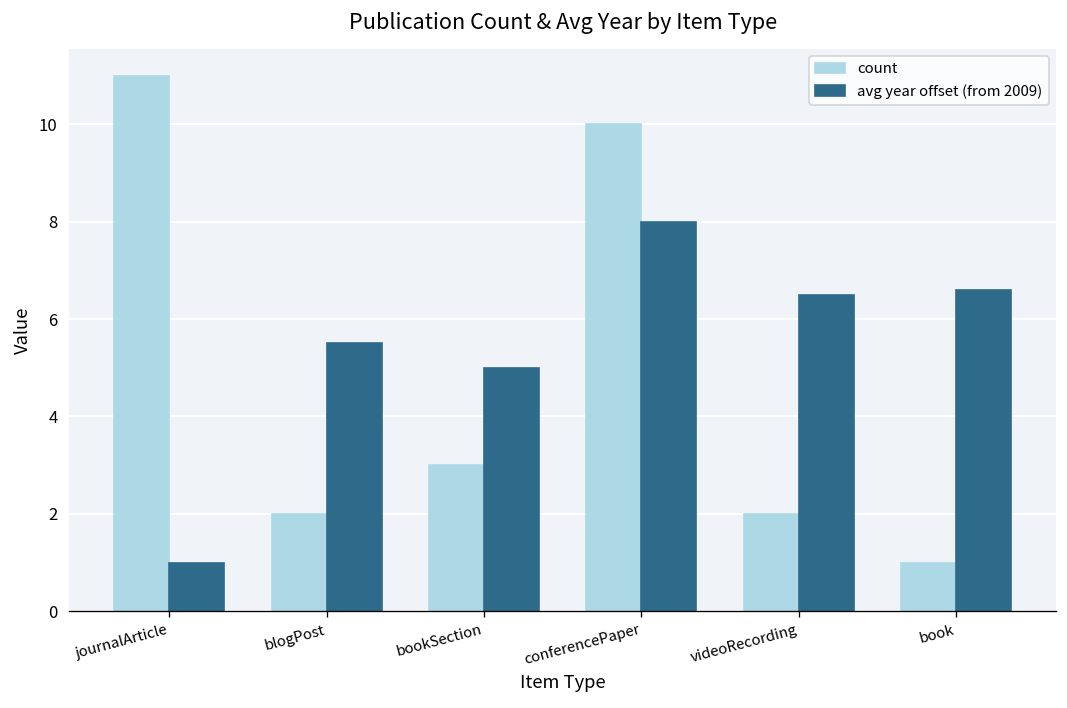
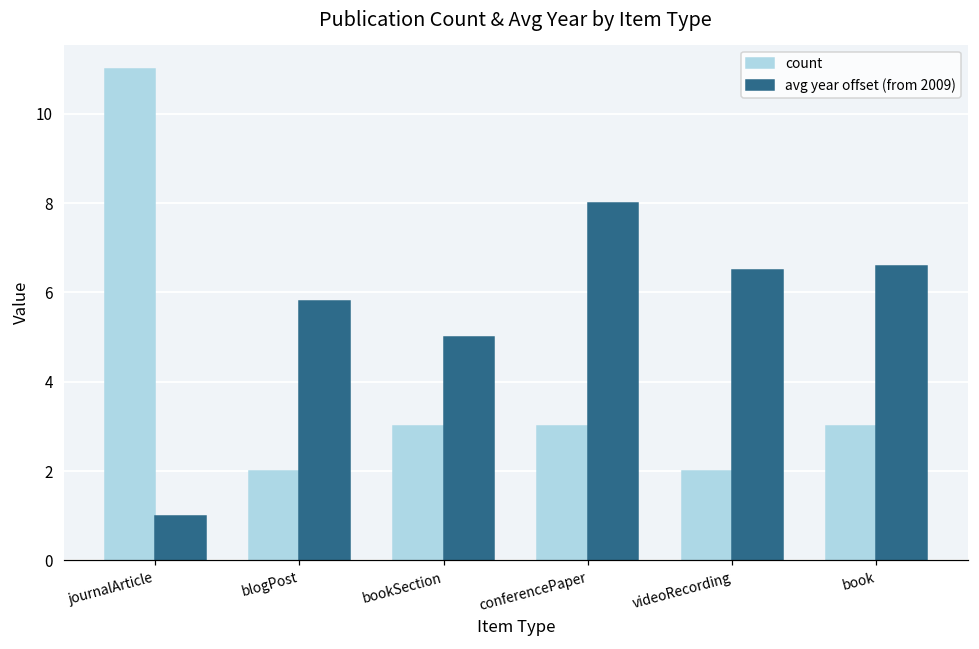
  {
    "count": {
      "journalArticle": 11,
      "blogPost": 2,
      "bookSection": 3,
-     "conferencePaper": 10,
+     "conferencePaper": 3,
      "videoRecording": 2,
-     "book": 1
+     "book": 3
    },
    "avg year offset (from 2009)": {
      "journalArticle": 1.0,
-     "blogPost": 5.5,
+     "blogPost": 5.8,
      "bookSection": 5.0,
      "conferencePaper": 8.0,
      "videoRecording": 6.5,
      "book": 6.6
    }
  }
